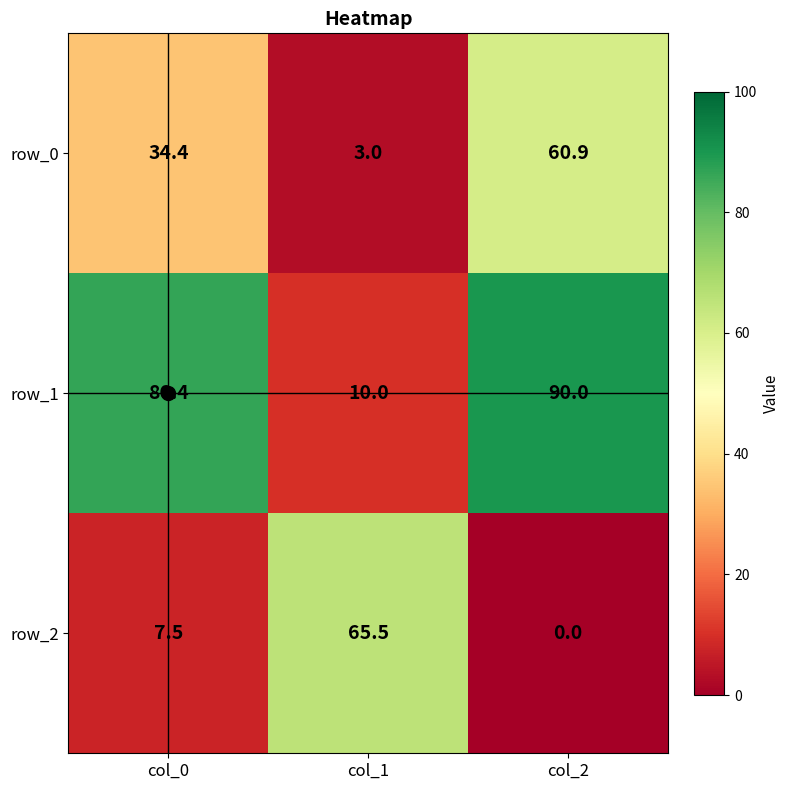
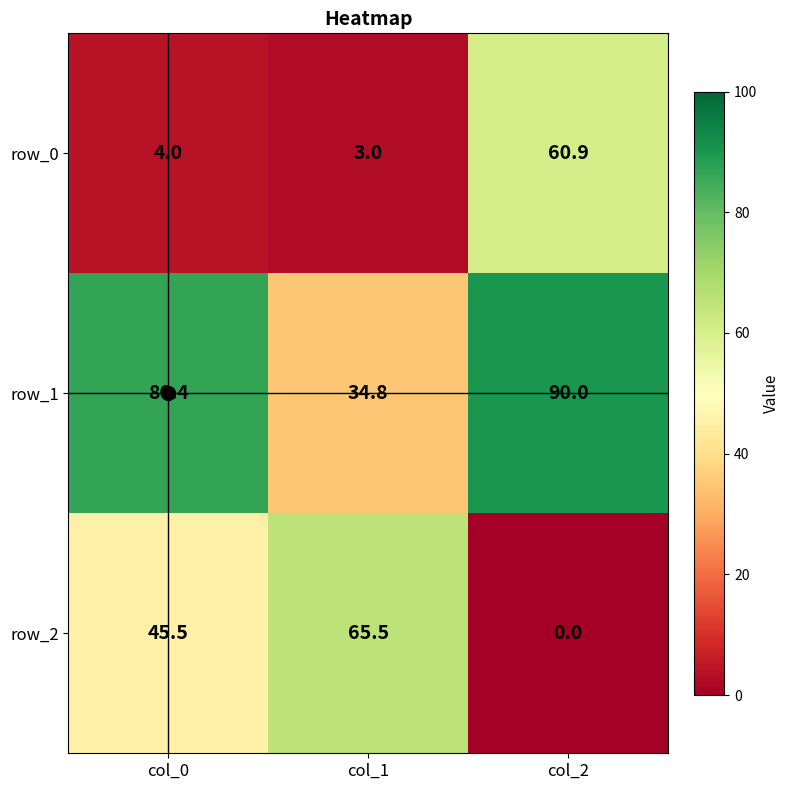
  {
    "row_0": {
-     "col_0": 34.4,
+     "col_0": 4.0,
      "col_1": 3.0,
      "col_2": 60.9
    },
    "row_1": {
-     "col_1": 10.0,
+     "col_1": 34.8,
      "col_2": 90.0
    },
    "row_2": {
-     "col_0": 7.5,
+     "col_0": 45.5,
      "col_1": 65.5,
      "col_2": 0.0
    }
  }
